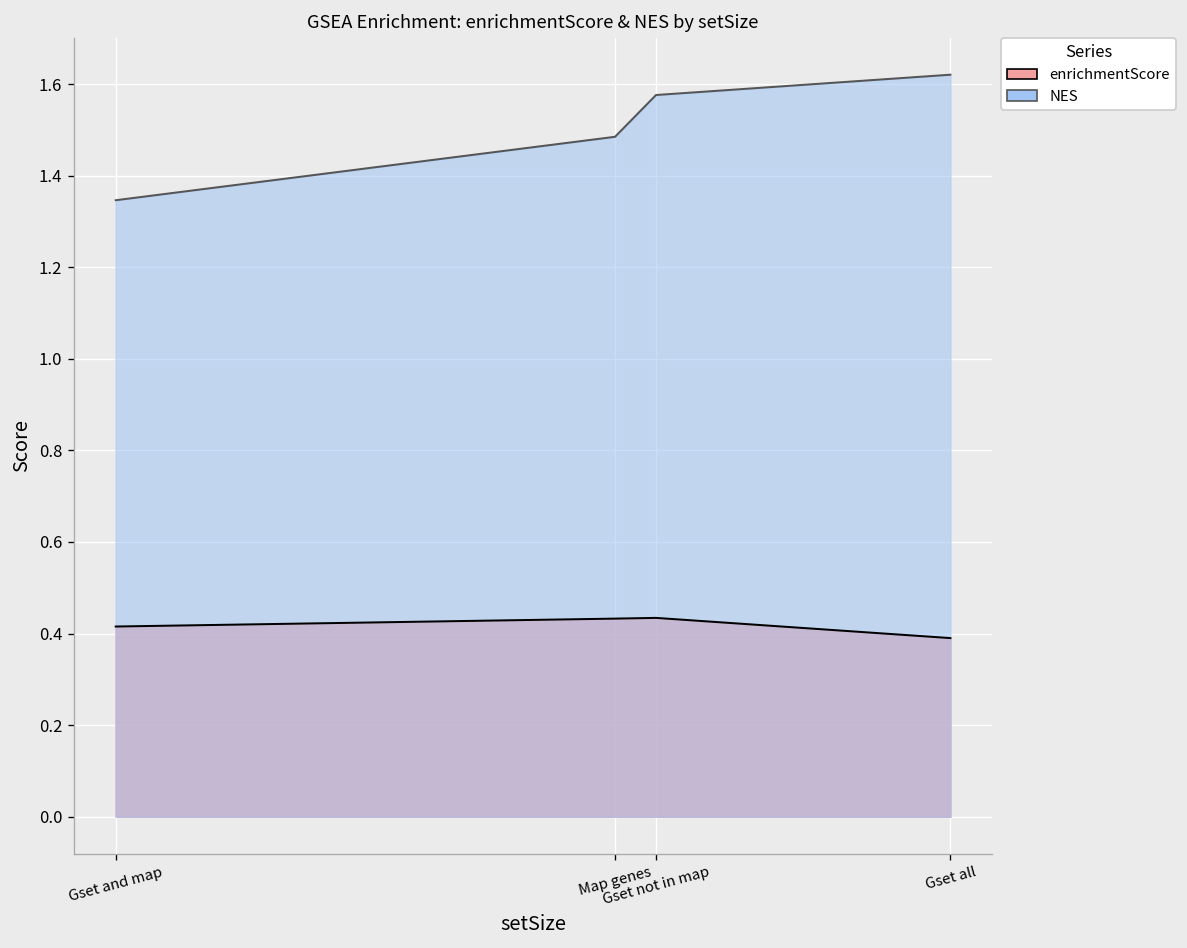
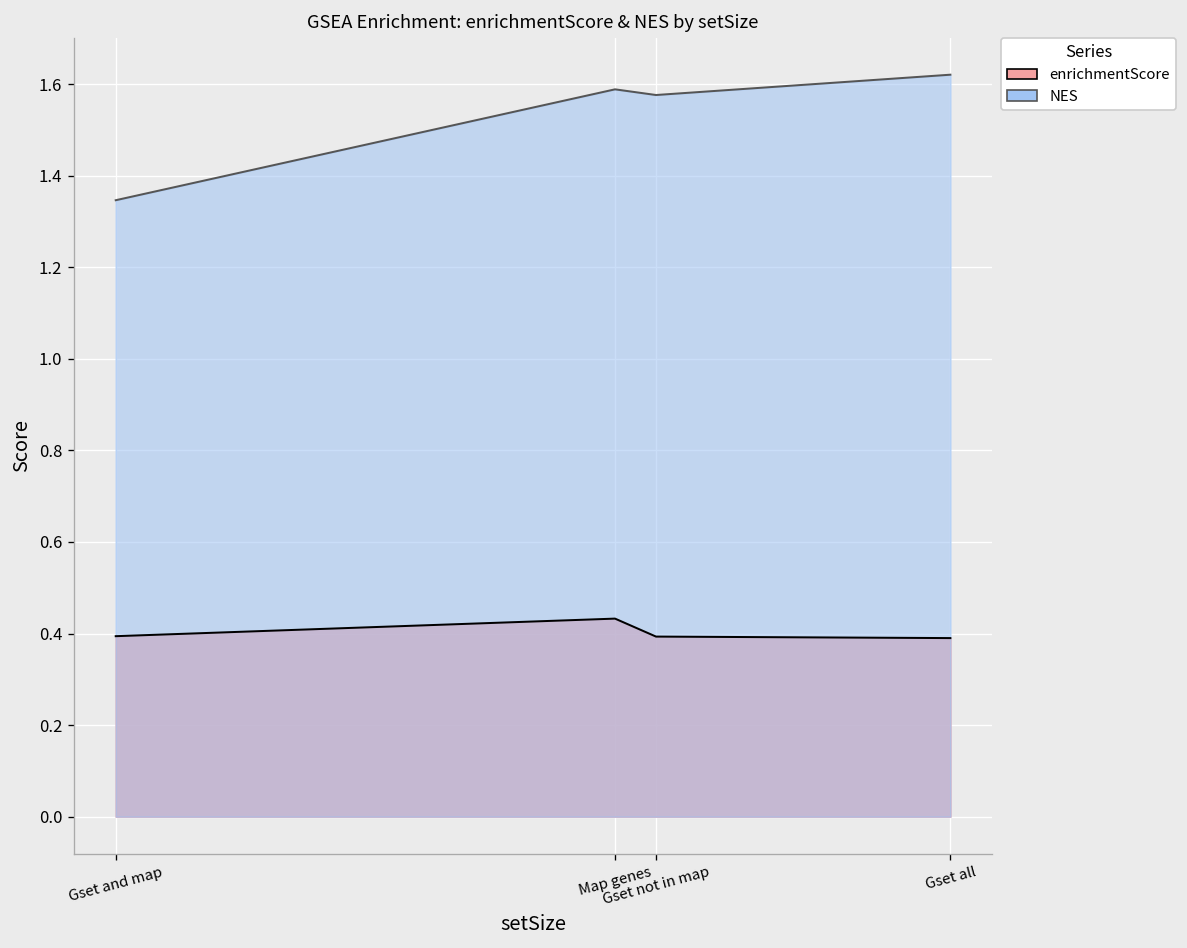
  {
    "enrichmentScore": {
-     "Gset and map": 0.42,
+     "Gset and map": 0.39,
      "Map genes": 0.43,
-     "Gset not in map": 0.43,
+     "Gset not in map": 0.39,
      "Gset all": 0.39
    },
    "NES": {
      "Gset and map": 1.35,
-     "Map genes": 1.49,
+     "Map genes": 1.59,
      "Gset not in map": 1.58,
      "Gset all": 1.62
    }
  }
